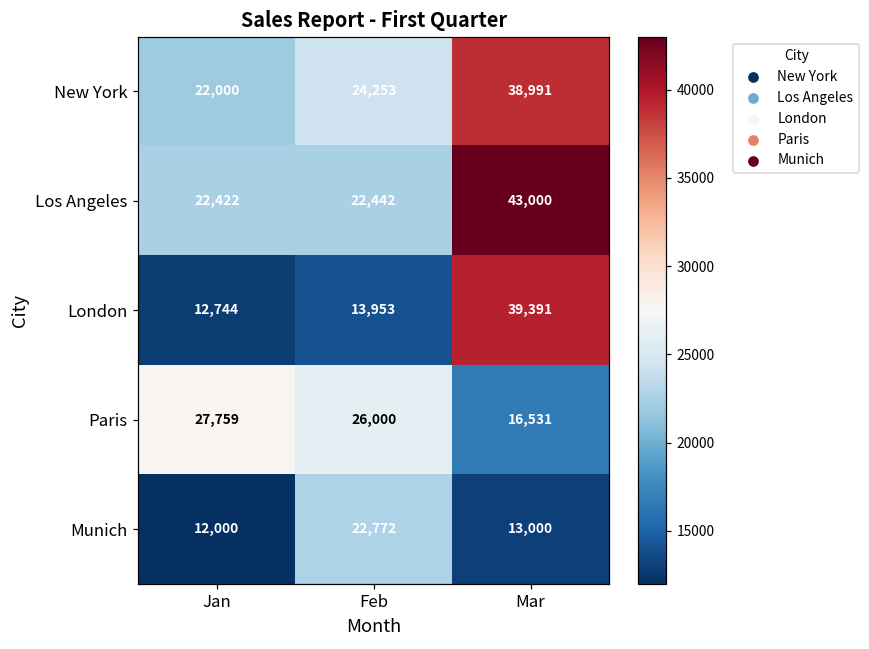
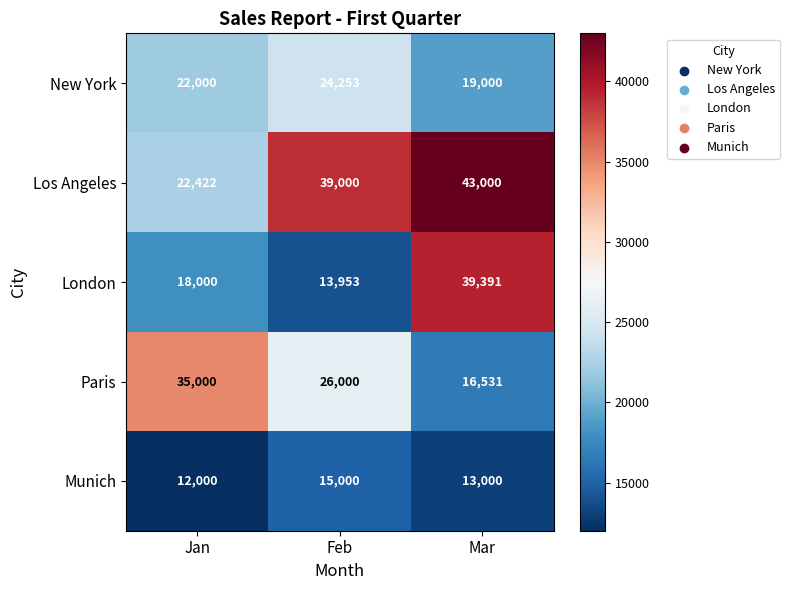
  {
    "New York": {
      "Jan": "22,000",
      "Feb": "24,253",
-     "Mar": "38,991"
+     "Mar": "19,000"
    },
    "Los Angeles": {
      "Jan": "22,422",
-     "Feb": "22,442",
+     "Feb": "39,000",
      "Mar": "43,000"
    },
    "London": {
-     "Jan": "12,744",
+     "Jan": "18,000",
      "Feb": "13,953",
      "Mar": "39,391"
    },
    "Paris": {
-     "Jan": "27,759",
+     "Jan": "35,000",
      "Feb": "26,000",
      "Mar": "16,531"
    },
    "Munich": {
      "Jan": "12,000",
-     "Feb": "22,772",
+     "Feb": "15,000",
      "Mar": "13,000"
    }
  }
